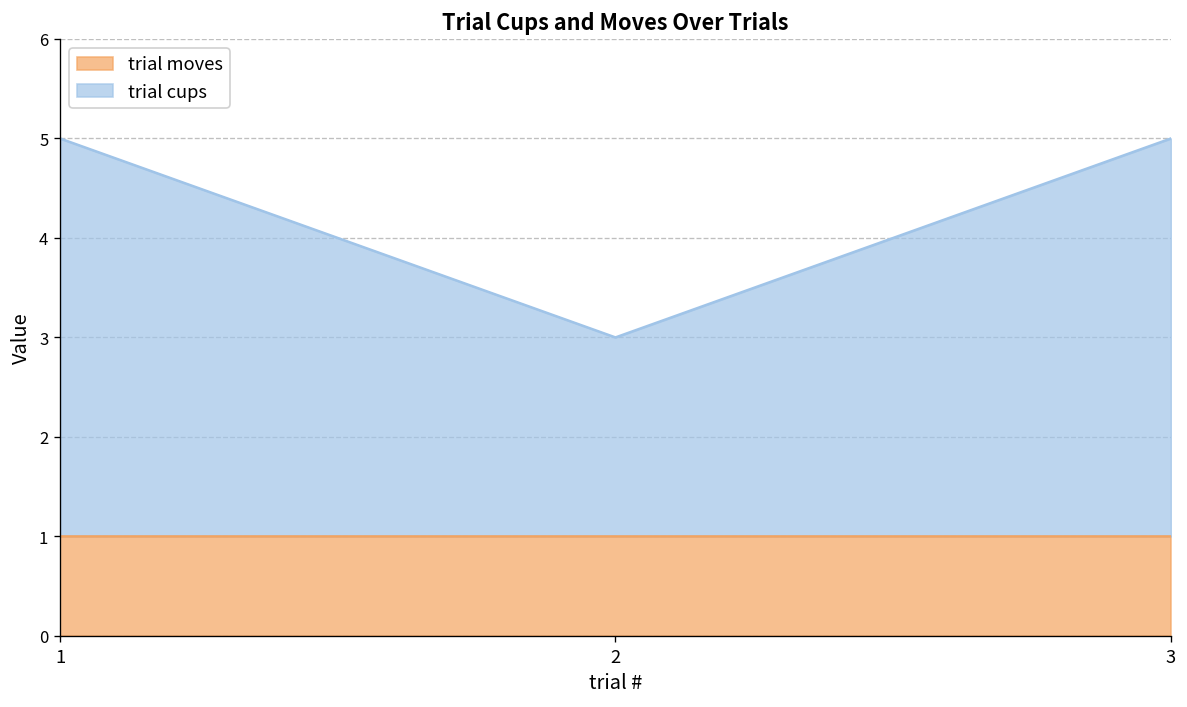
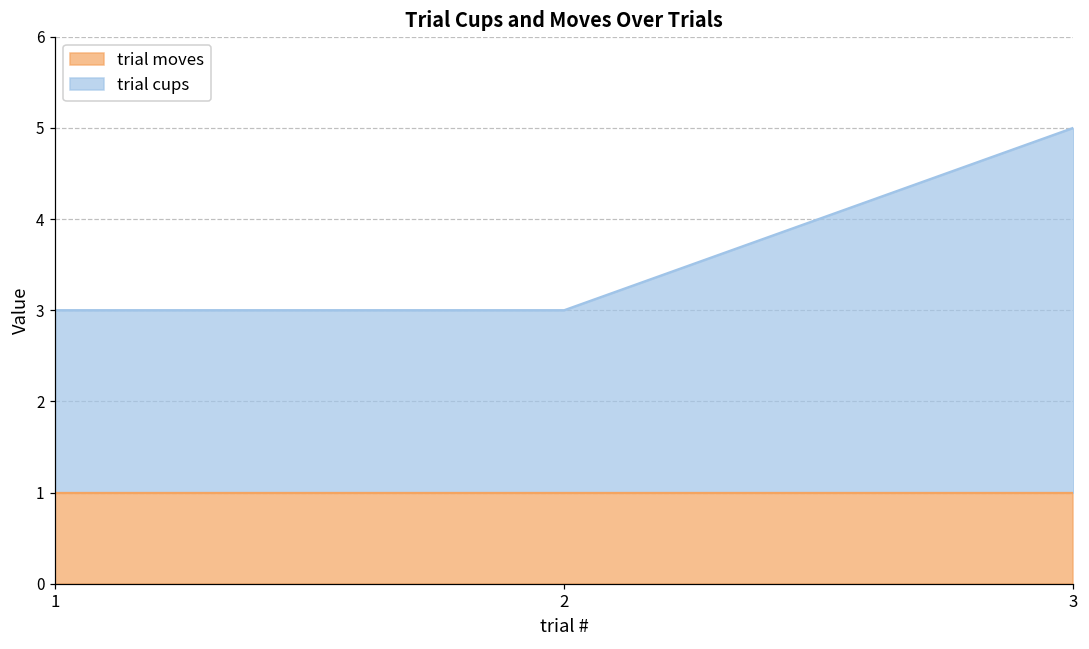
  {
    "trial moves": {
      "1": 1,
      "2": 1,
      "3": 1
    },
    "trial cups": {
-     "1": 4,
+     "1": 2,
      "2": 2,
      "3": 4
    }
  }
